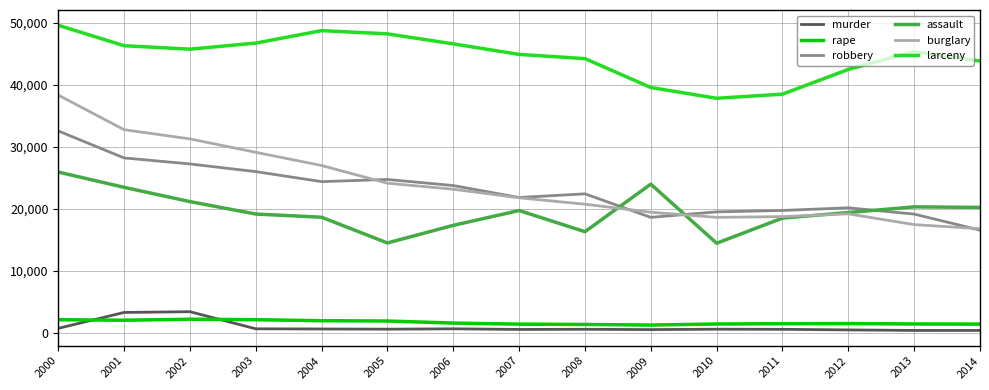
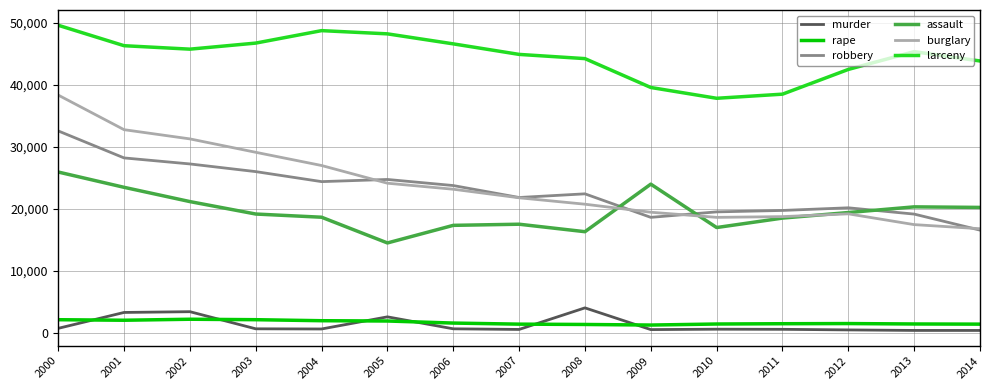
  {
    "murder": {
      "2000": "1,000",
      "2001": "3,000",
      "2002": "3,000",
      "2003": "1,000",
      "2004": "1,000",
-     "2005": "1,000",
+     "2005": "3,000",
      "2006": "1,000",
      "2007": "0",
-     "2008": "1,000",
+     "2008": "4,000",
      "2009": "0",
      "2010": "1,000",
      "2011": "1,000",
      "2012": "0",
      "2013": "0",
      "2014": "0"
    },
    "assault": {
      "2000": "26,000",
      "2001": "23,000",
      "2002": "21,000",
      "2003": "19,000",
      "2004": "19,000",
      "2005": "14,000",
      "2006": "17,000",
-     "2007": "20,000",
+     "2007": "17,000",
      "2008": "16,000",
      "2009": "24,000",
-     "2010": "14,000",
+     "2010": "17,000",
      "2013": "20,000",
      "2014": "20,000"
    }
  }
